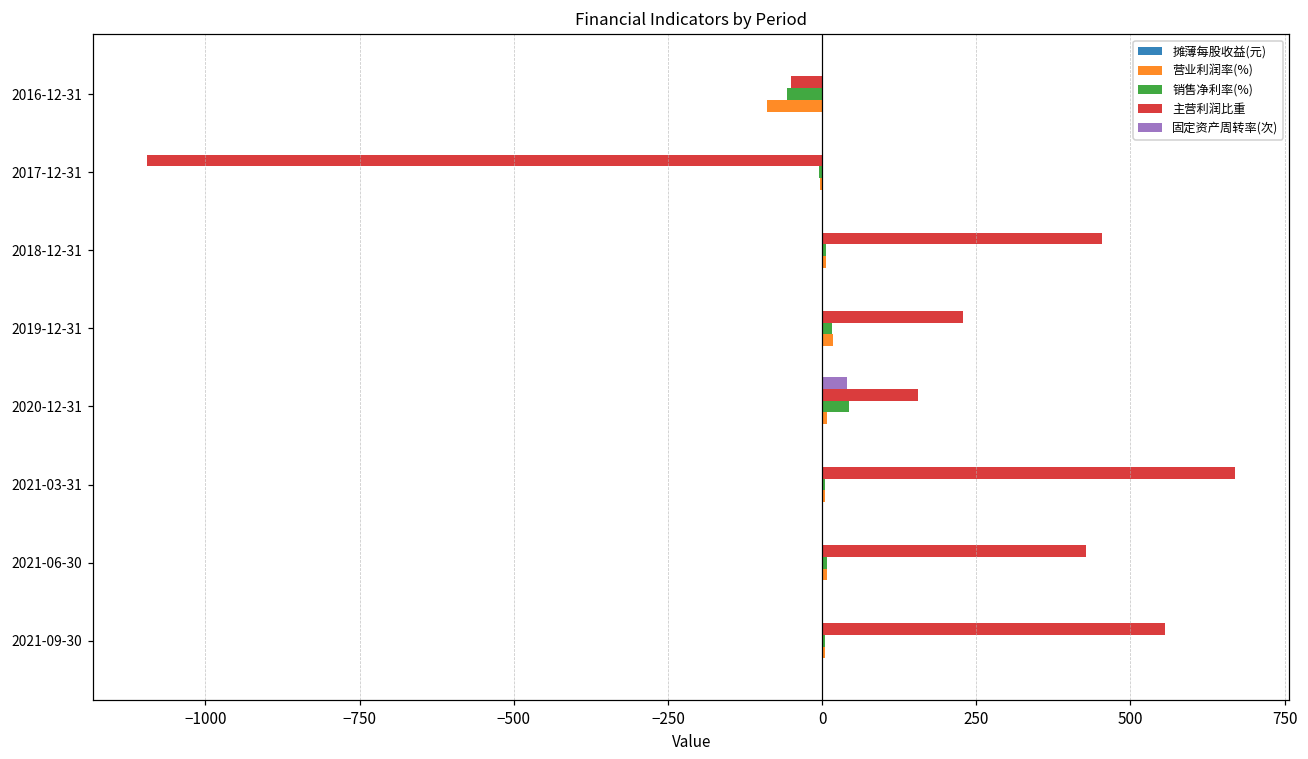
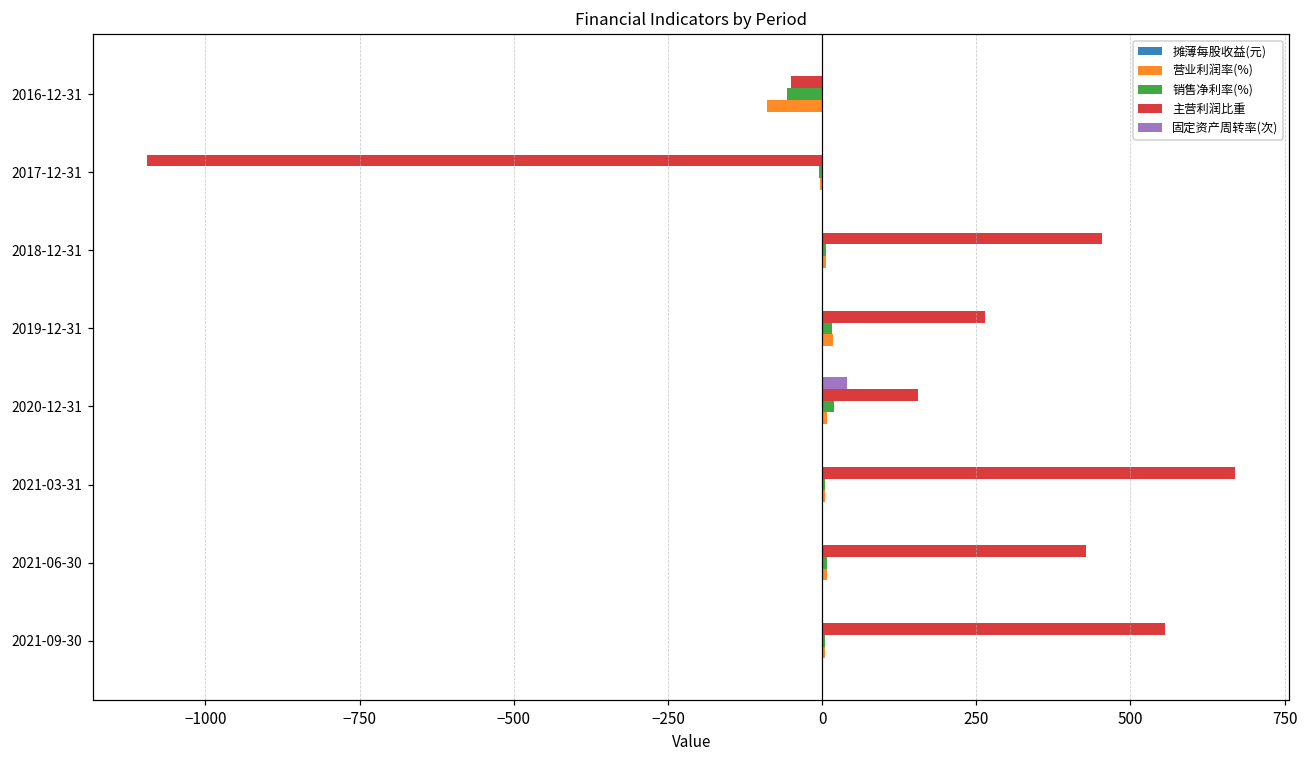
  {
    "营业利润率(%)": {
      "2016-12-31": -90,
      "2018-12-31": 10,
      "2019-12-31": 20,
      "2020-12-31": 10,
      "2021-03-31": 0,
      "2021-06-30": 10,
      "2021-09-30": 0
    },
    "销售净利率(%)": {
      "2016-12-31": -60,
      "2018-12-31": 10,
      "2019-12-31": 20,
-     "2020-12-31": 40,
+     "2020-12-31": 20,
      "2021-06-30": 10,
      "2021-09-30": 10
    },
    "主营利润比重": {
      "2016-12-31": -50,
      "2017-12-31": -1090,
      "2018-12-31": 450,
-     "2019-12-31": 230,
+     "2019-12-31": 260,
      "2020-12-31": 150,
      "2021-03-31": 670,
      "2021-06-30": 430,
      "2021-09-30": 560
    },
    "固定资产周转率(次)": {
      "2016-12-31": 0,
      "2017-12-31": 0,
      "2018-12-31": 0,
      "2019-12-31": 0,
      "2020-12-31": 40,
      "2021-03-31": 0,
      "2021-09-30": 0
    }
  }
